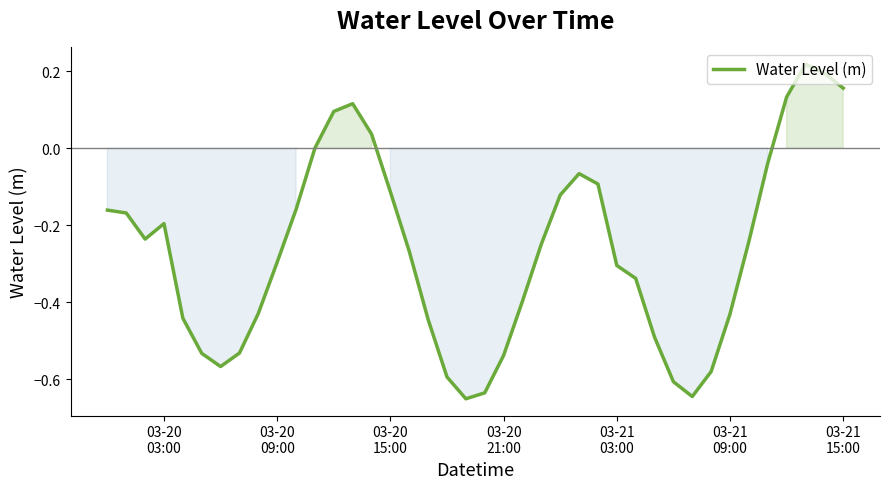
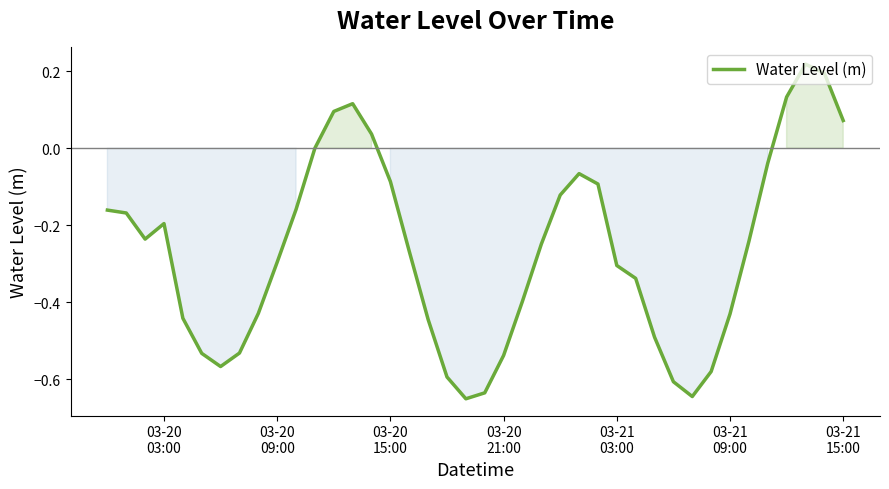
  {
    "03-20 03:00": -0.20,
    "03-20 09:00": -0.30,
-   "03-20 15:00": -0.11,
+   "03-20 15:00": -0.09,
    "03-20 21:00": -0.54,
    "03-21 03:00": -0.30,
    "03-21 09:00": -0.43,
-   "03-21 15:00": 0.16
+   "03-21 15:00": 0.07
  }
